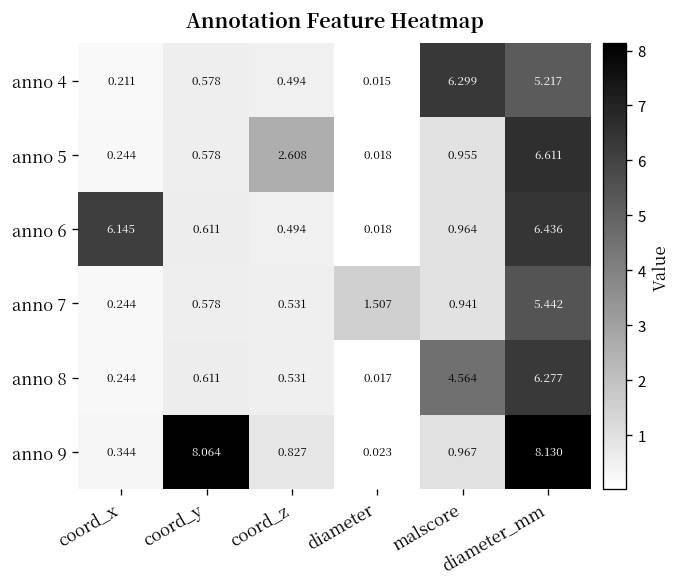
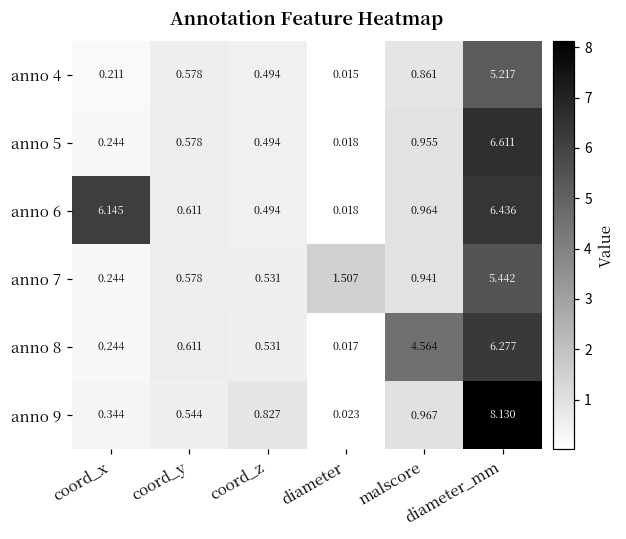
  {
    "anno 4": {
      "coord_x": 0.211,
      "coord_y": 0.578,
      "coord_z": 0.494,
      "diameter": 0.015,
-     "malscore": 6.299,
+     "malscore": 0.861,
      "diameter_mm": 5.217
    },
    "anno 5": {
      "coord_x": 0.244,
      "coord_y": 0.578,
-     "coord_z": 2.608,
+     "coord_z": 0.494,
      "diameter": 0.018,
      "malscore": 0.955,
      "diameter_mm": 6.611
    },
    "anno 6": {
      "coord_x": 6.145,
      "coord_y": 0.611,
      "coord_z": 0.494,
      "diameter": 0.018,
      "malscore": 0.964,
      "diameter_mm": 6.436
    },
    "anno 7": {
      "coord_x": 0.244,
      "coord_y": 0.578,
      "coord_z": 0.531,
      "diameter": 1.507,
      "malscore": 0.941,
      "diameter_mm": 5.442
    },
    "anno 8": {
      "coord_x": 0.244,
      "coord_y": 0.611,
      "coord_z": 0.531,
      "diameter": 0.017,
      "malscore": 4.564,
      "diameter_mm": 6.277
    },
    "anno 9": {
      "coord_x": 0.344,
-     "coord_y": 8.064,
+     "coord_y": 0.544,
      "coord_z": 0.827,
      "diameter": 0.023,
      "malscore": 0.967,
      "diameter_mm": 8.130
    }
  }
